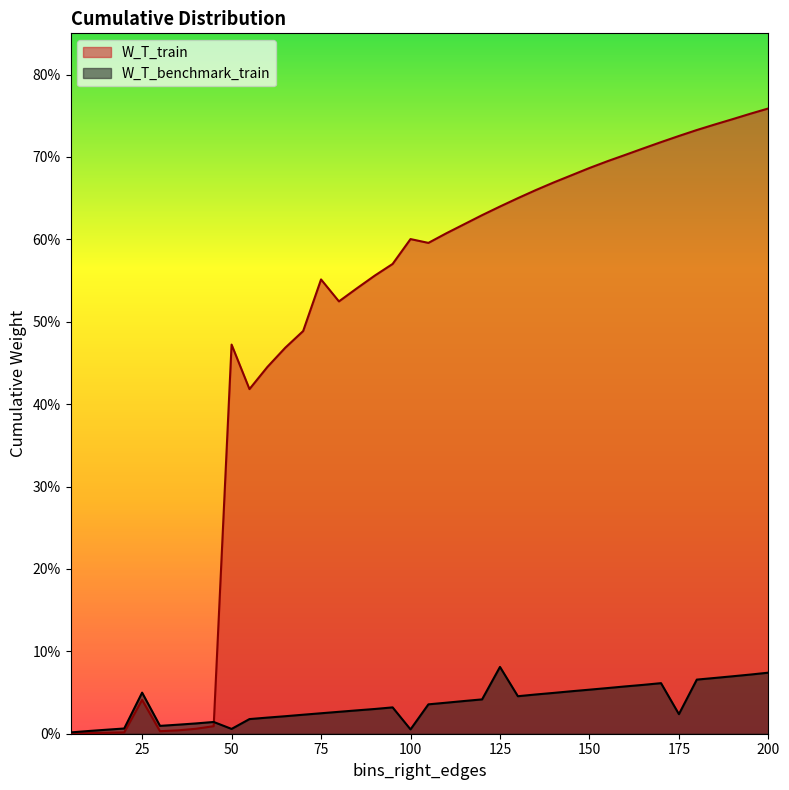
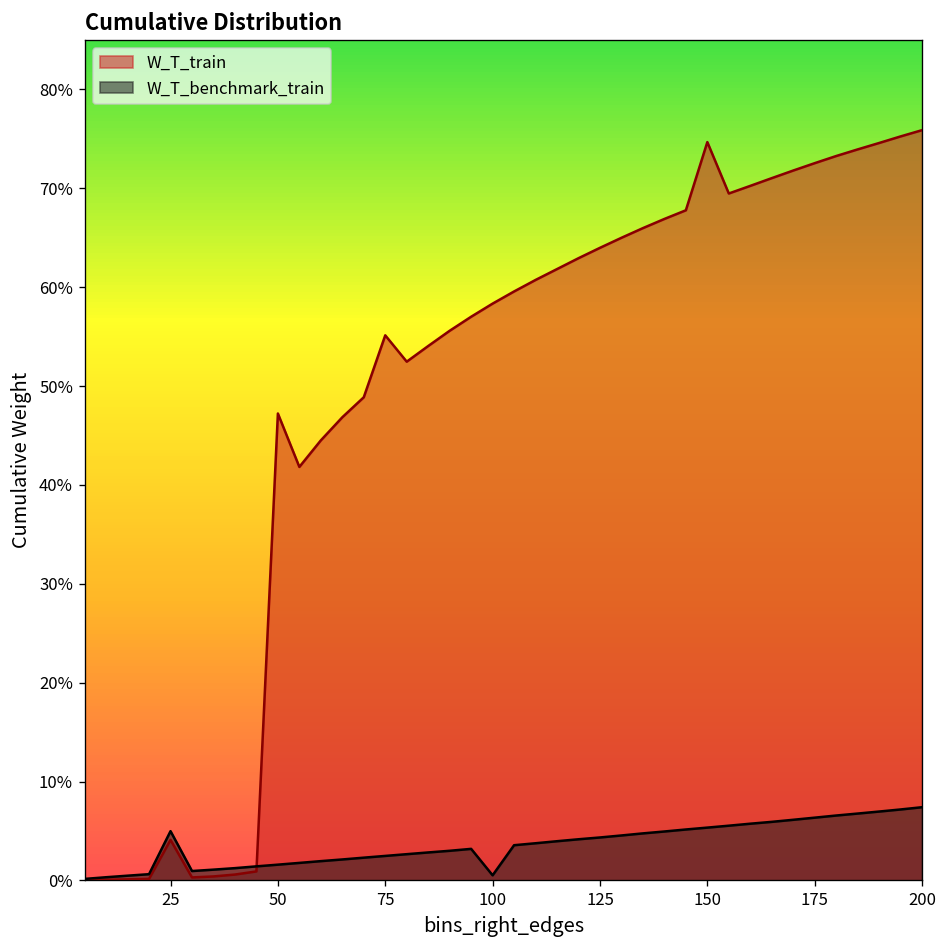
  {
    "W_T_train": {
      "25": "4%",
      "50": "47%",
      "75": "55%",
-     "100": "60%",
+     "100": "58%",
      "125": "64%",
-     "150": "69%",
+     "150": "75%",
      "175": "73%",
      "200": "76%"
    },
    "W_T_benchmark_train": {
      "25": "5%",
-     "50": "1%",
+     "50": "2%",
      "75": "2%",
      "100": "1%",
-     "125": "8%",
+     "125": "4%",
      "150": "5%",
-     "175": "2%",
+     "175": "6%",
      "200": "7%"
    }
  }
